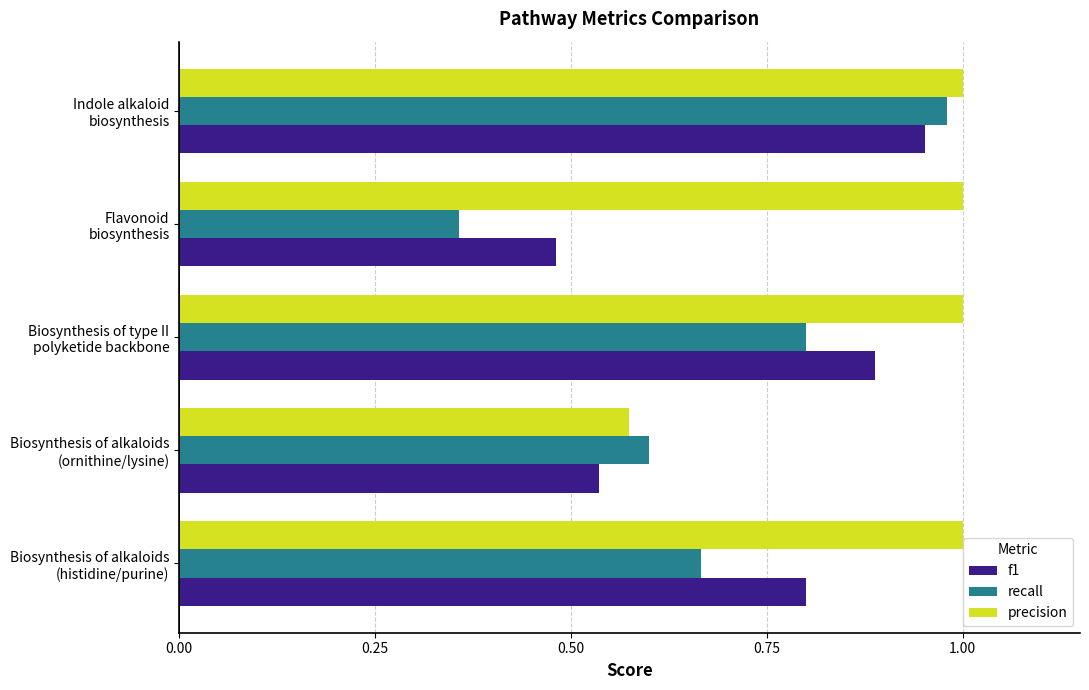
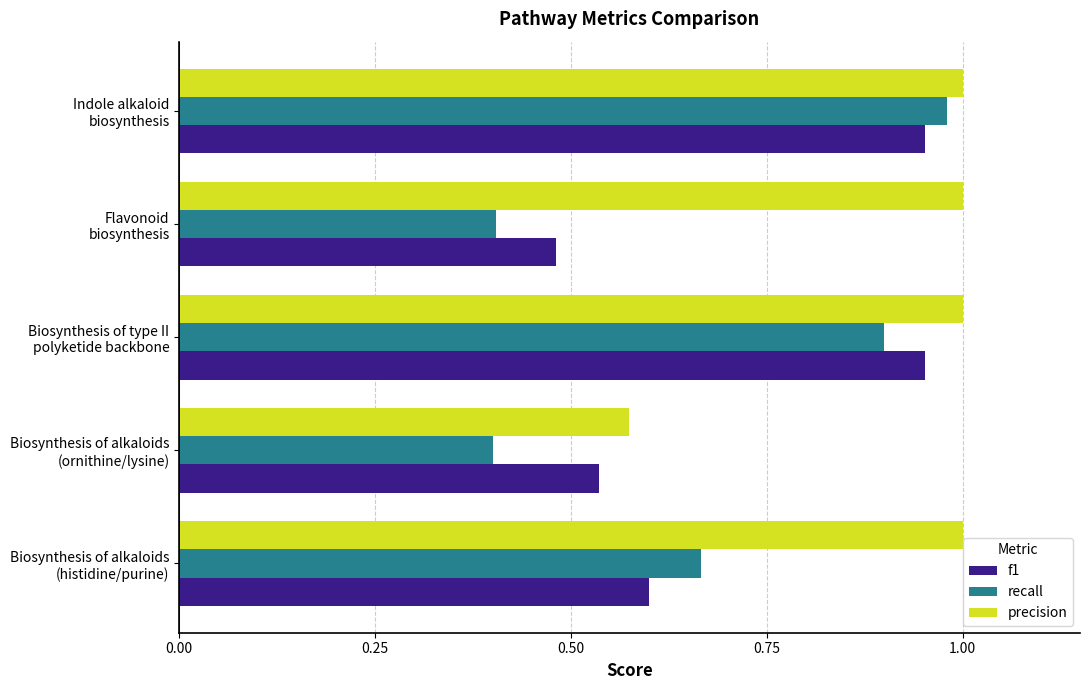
  {
    "f1": {
      "Indole alkaloid biosynthesis": 0.95,
      "Flavonoid biosynthesis": 0.48,
-     "Biosynthesis of type II polyketide backbone": 0.89,
+     "Biosynthesis of type II polyketide backbone": 0.95,
      "Biosynthesis of alkaloids (ornithine/lysine)": 0.54,
-     "Biosynthesis of alkaloids (histidine/purine)": 0.8
+     "Biosynthesis of alkaloids (histidine/purine)": 0.6
    },
    "recall": {
      "Indole alkaloid biosynthesis": 0.98,
-     "Flavonoid biosynthesis": 0.36,
-     "Biosynthesis of type II polyketide backbone": 0.8,
-     "Biosynthesis of alkaloids (ornithine/lysine)": 0.6,
+     "Flavonoid biosynthesis": 0.40,
+     "Biosynthesis of type II polyketide backbone": 0.9,
+     "Biosynthesis of alkaloids (ornithine/lysine)": 0.4,
      "Biosynthesis of alkaloids (histidine/purine)": 0.67
    },
    "precision": {
      "Indole alkaloid biosynthesis": 1.00,
      "Flavonoid biosynthesis": 1.00,
      "Biosynthesis of type II polyketide backbone": 1.00,
      "Biosynthesis of alkaloids (ornithine/lysine)": 0.57,
      "Biosynthesis of alkaloids (histidine/purine)": 1.00
    }
  }
